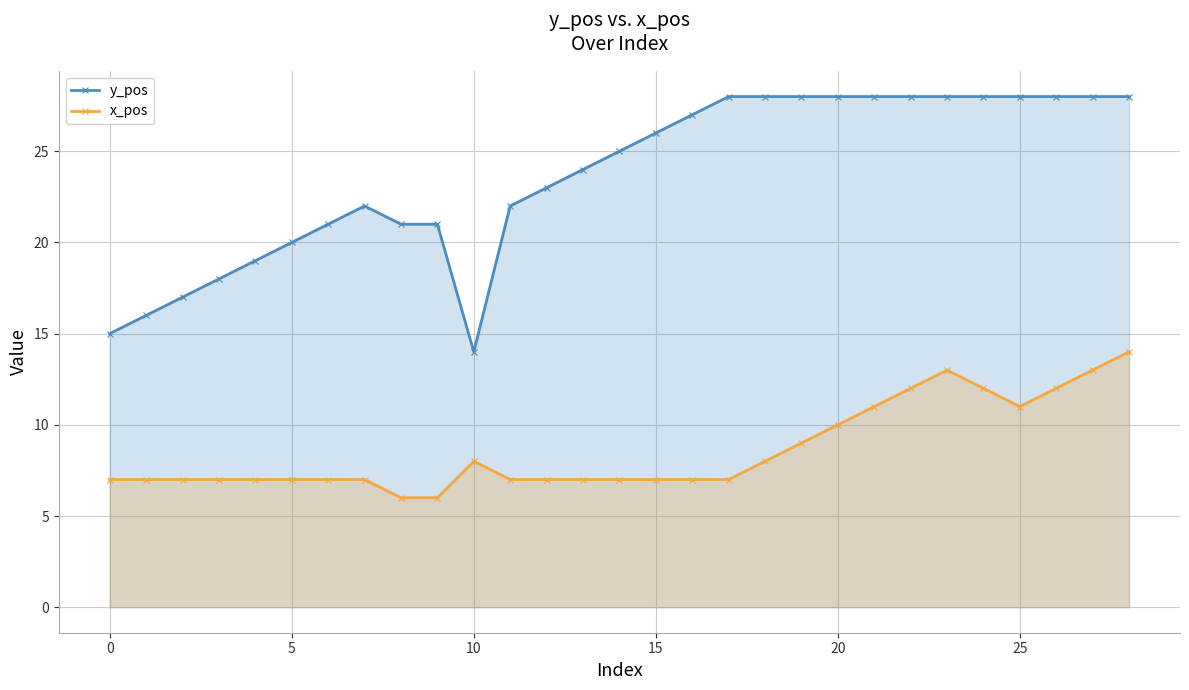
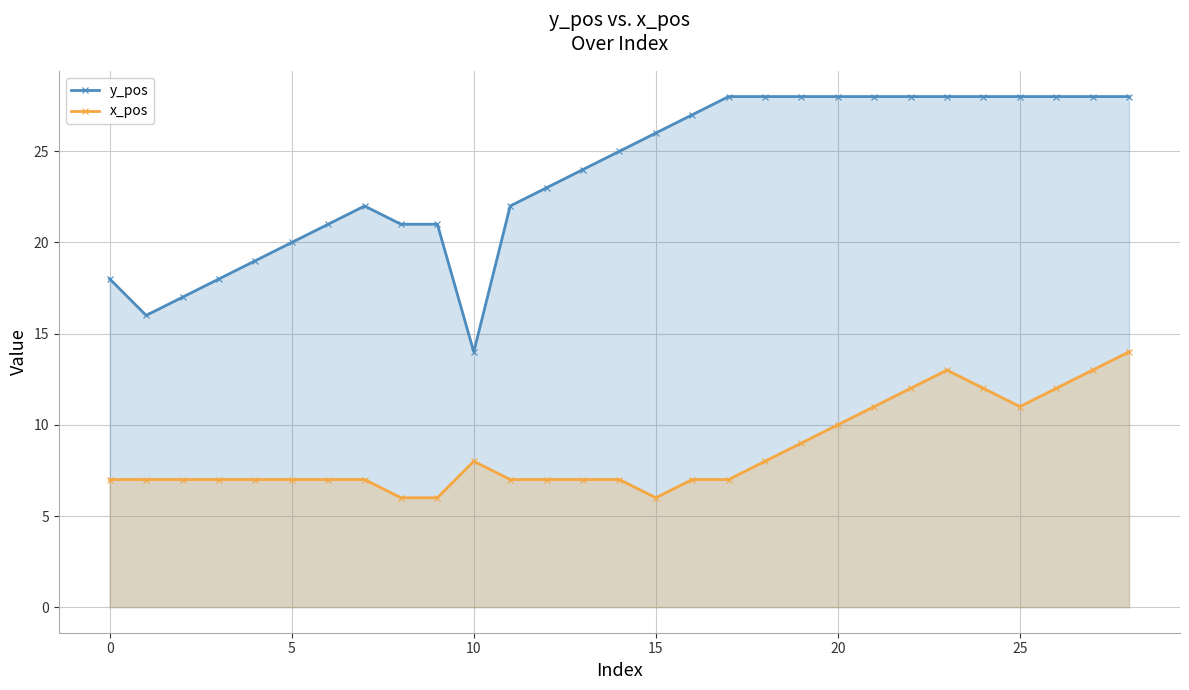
  {
    "y_pos": {
-     "0": 15,
+     "0": 18,
      "5": 20,
      "10": 14,
      "15": 26,
      "20": 28,
      "25": 28
    },
    "x_pos": {
      "0": 7,
      "5": 7,
      "10": 8,
-     "15": 7,
+     "15": 6,
      "20": 10,
      "25": 11
    }
  }
